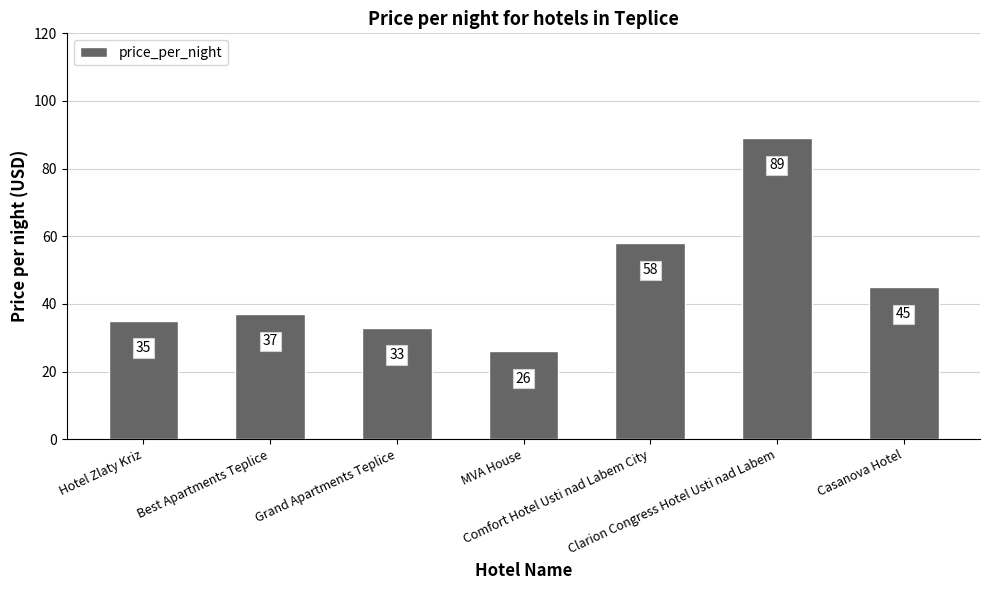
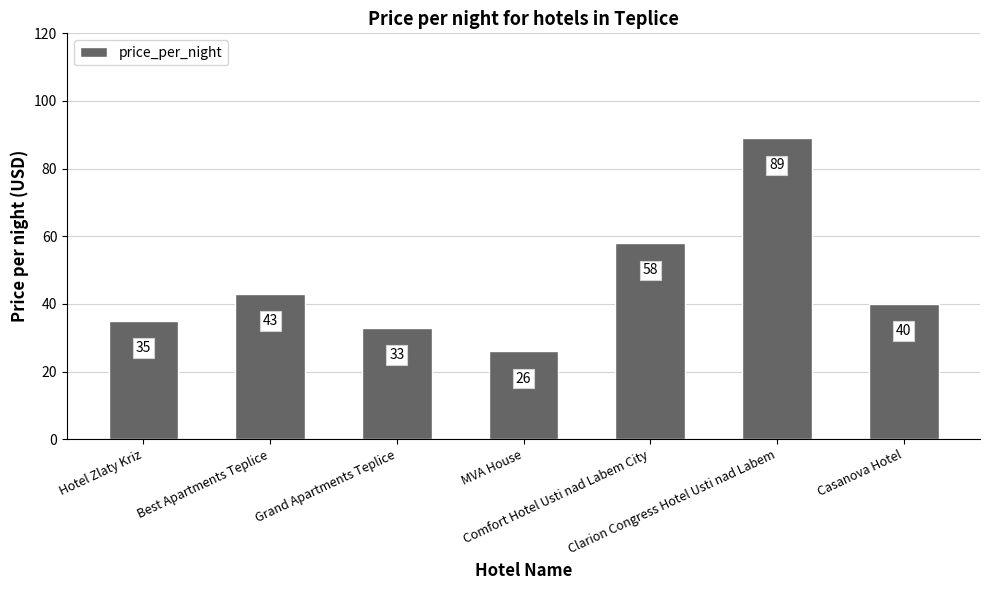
  {
-   "Best Apartments Teplice": 37,
-   "Casanova Hotel": 45
+   "Best Apartments Teplice": 43,
+   "Casanova Hotel": 40
  }
